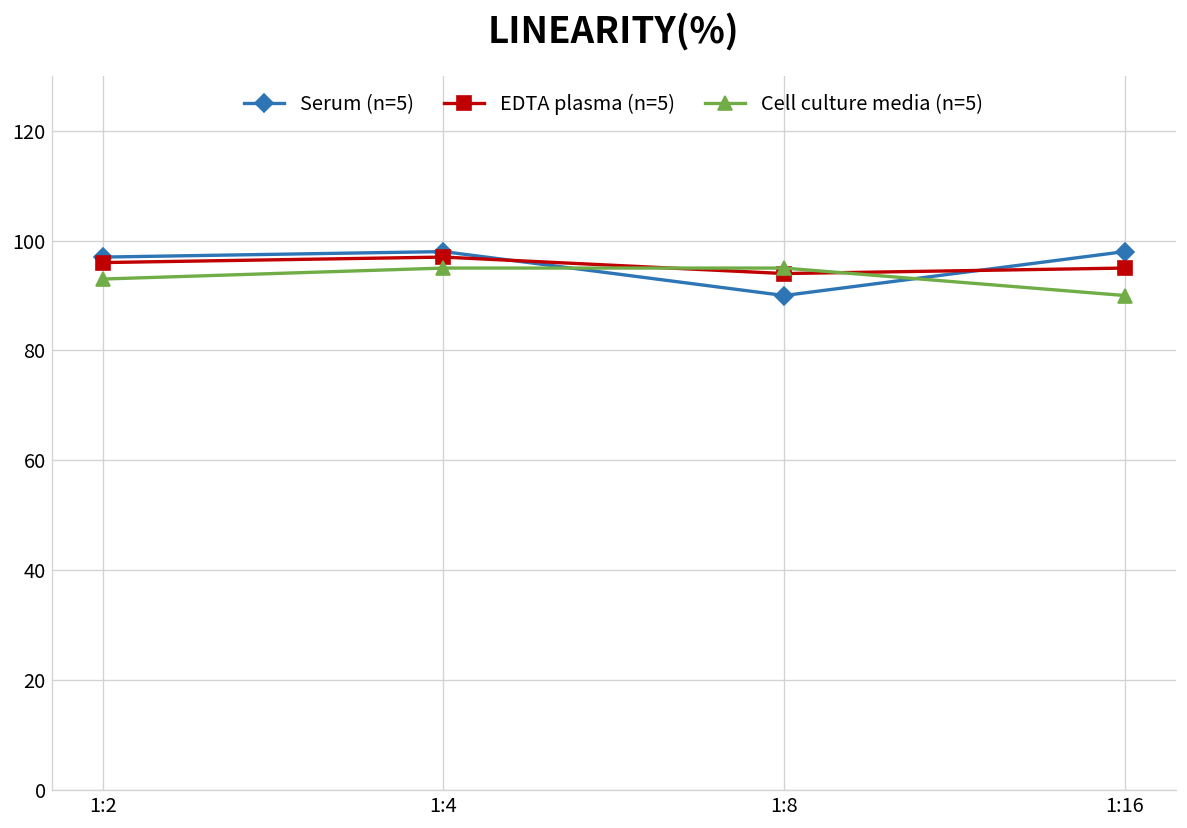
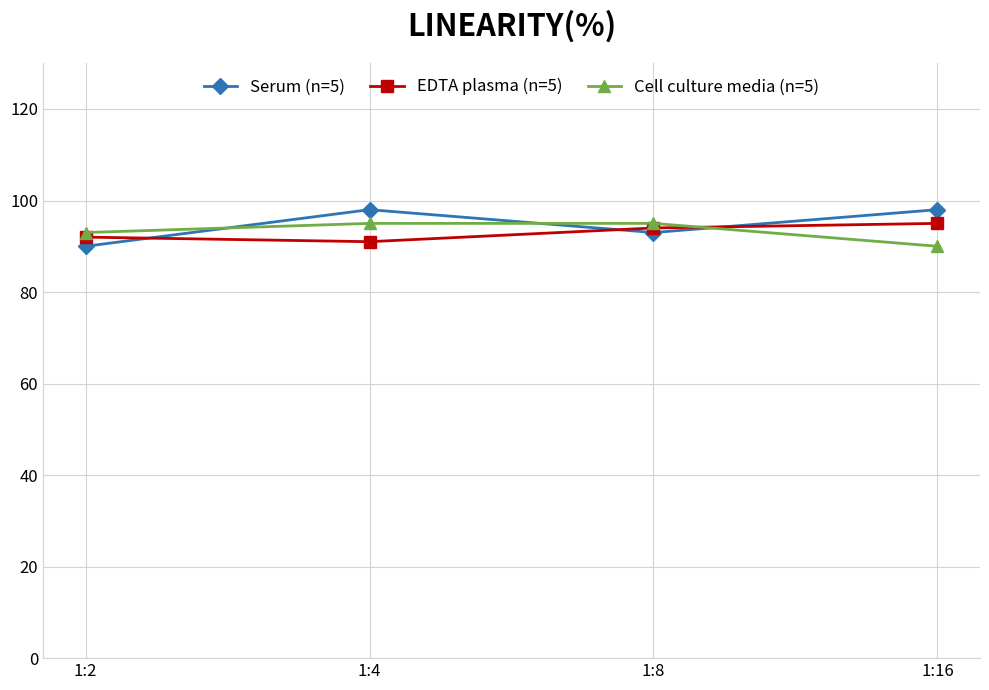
  {
    "Serum (n=5)": {
-     "1:2": 97,
+     "1:2": 90,
      "1:4": 98,
-     "1:8": 90,
+     "1:8": 93,
      "1:16": 98
    },
    "EDTA plasma (n=5)": {
-     "1:2": 96,
-     "1:4": 97,
+     "1:2": 92,
+     "1:4": 91,
      "1:8": 94,
      "1:16": 95
    },
    "Cell culture media (n=5)": {
      "1:2": 93,
      "1:4": 95,
      "1:8": 95,
      "1:16": 90
    }
  }
